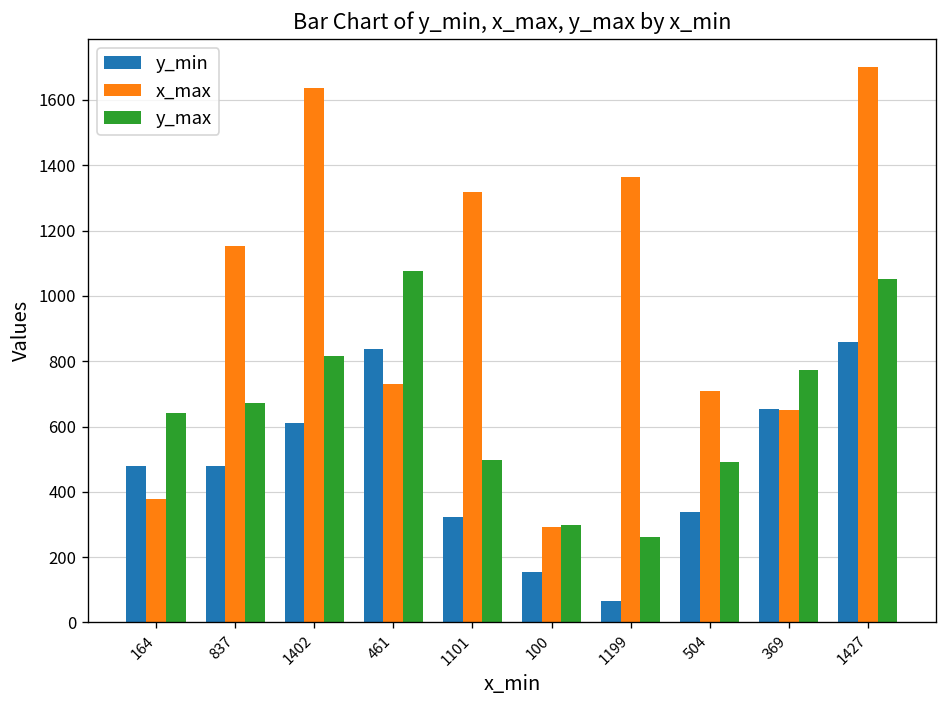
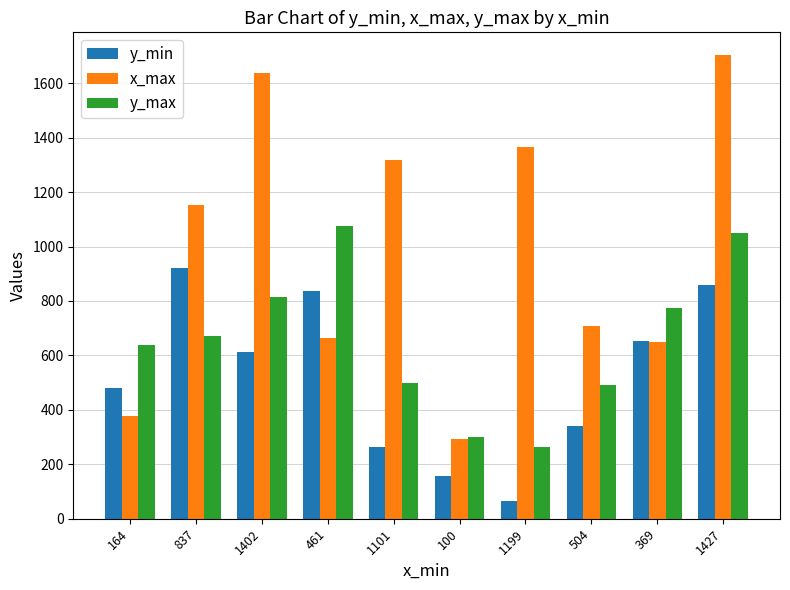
  {
    "y_min": {
      "164": 480,
-     "837": 480,
+     "837": 920,
      "1402": 610,
      "461": 840,
-     "1101": 320,
+     "1101": 260,
      "100": 160,
      "1199": 70,
      "504": 340,
      "369": 650,
      "1427": 860
    },
    "x_max": {
      "164": 380,
      "837": 1150,
      "1402": 1640,
-     "461": 730,
+     "461": 660,
      "1101": 1320,
      "100": 290,
      "1199": 1370,
      "504": 710,
      "369": 650,
      "1427": 1700
    },
    "y_max": {
      "164": 640,
      "837": 670,
      "1402": 820,
      "461": 1080,
      "1101": 500,
      "100": 300,
      "1199": 260,
      "504": 490,
      "369": 770,
      "1427": 1050
    }
  }
